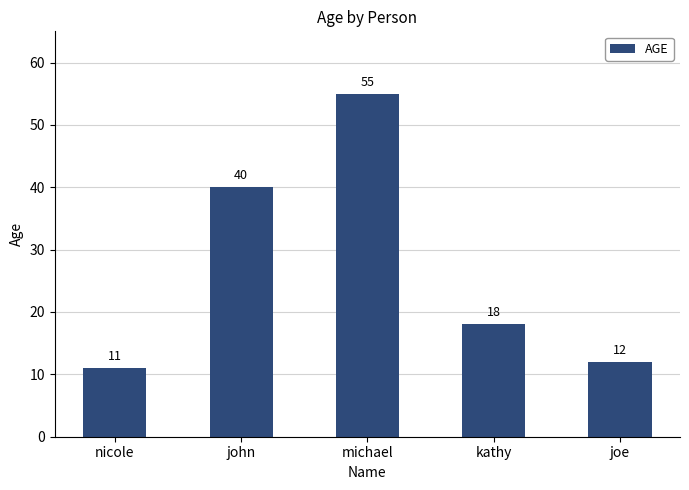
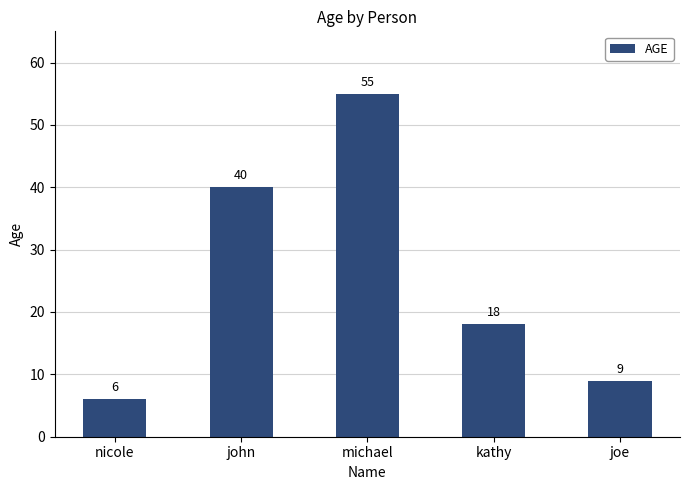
  {
-   "nicole": 11,
+   "nicole": 6,
    "john": 40,
    "michael": 55,
    "kathy": 18,
-   "joe": 12
+   "joe": 9
  }
